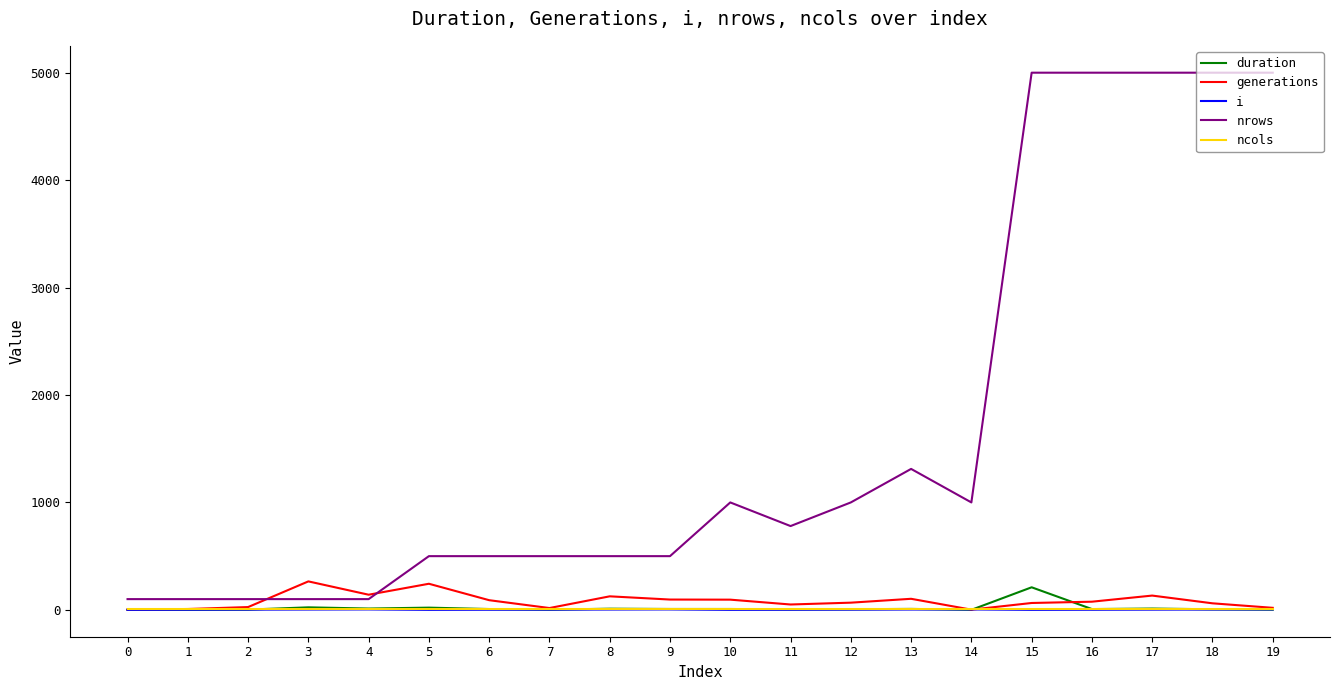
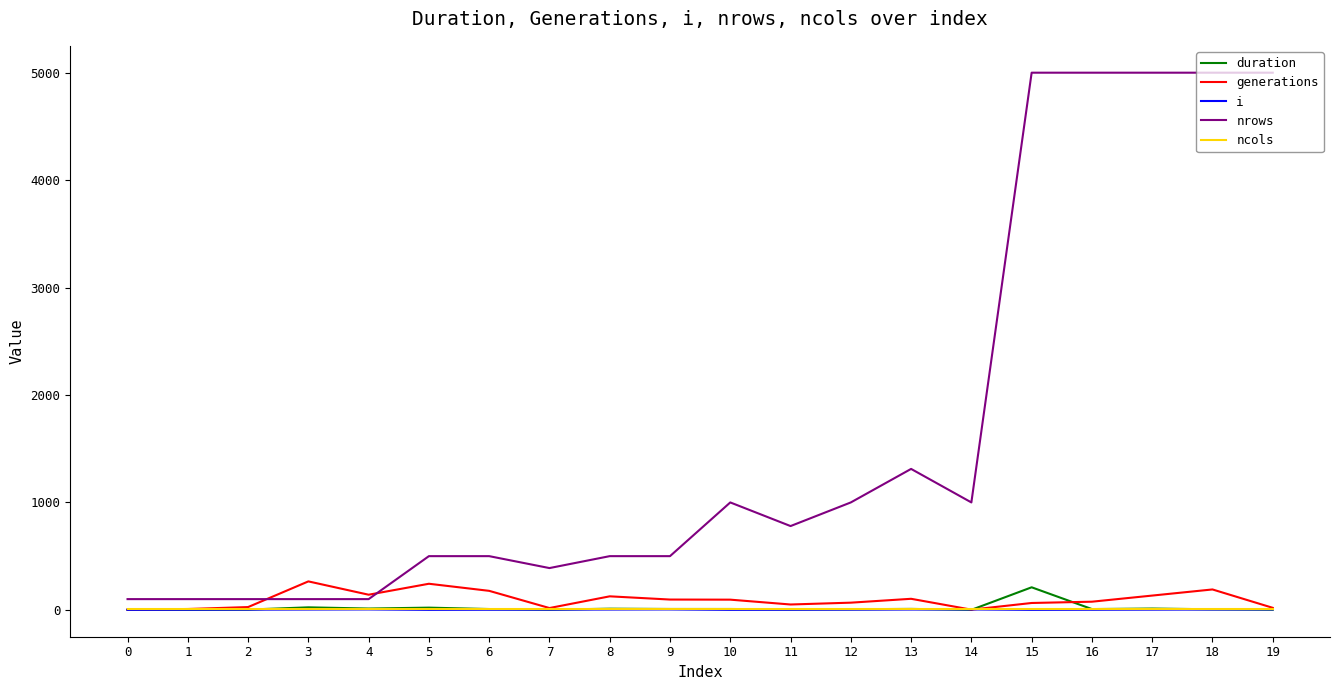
  {
    "duration": {
      "15": 210
    },
    "generations": {
      "3": 270,
      "4": 140,
      "5": 240,
-     "6": 90,
+     "6": 180,
      "8": 130,
      "9": 100,
      "10": 100,
      "11": 50,
      "12": 70,
      "13": 100,
      "15": 60,
      "16": 80,
      "17": 130,
-     "18": 60
+     "18": 190
    },
    "nrows": {
      "0": 100,
      "1": 100,
      "2": 100,
      "3": 100,
      "4": 100,
      "5": 500,
      "6": 500,
-     "7": 500,
+     "7": 390,
      "8": 500,
      "9": 500,
      "10": 1000,
      "11": 780,
      "12": 1000,
      "13": 1310,
      "14": 1000,
      "15": 5000,
      "16": 5000,
      "17": 5000
    }
  }
